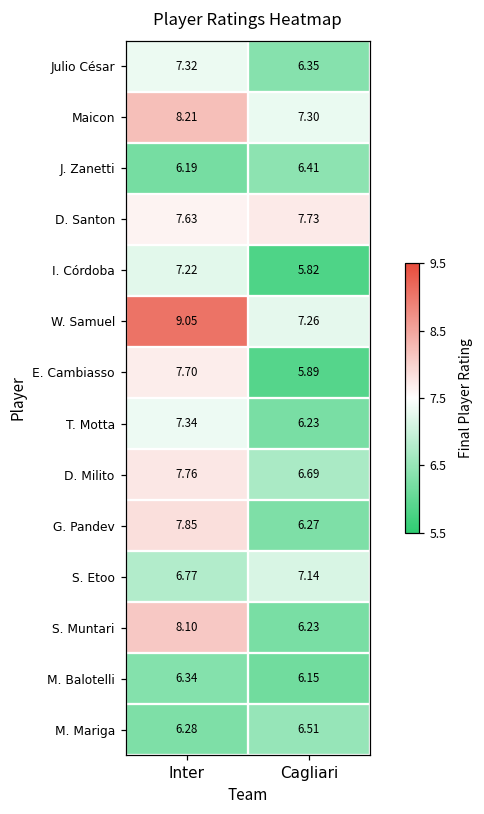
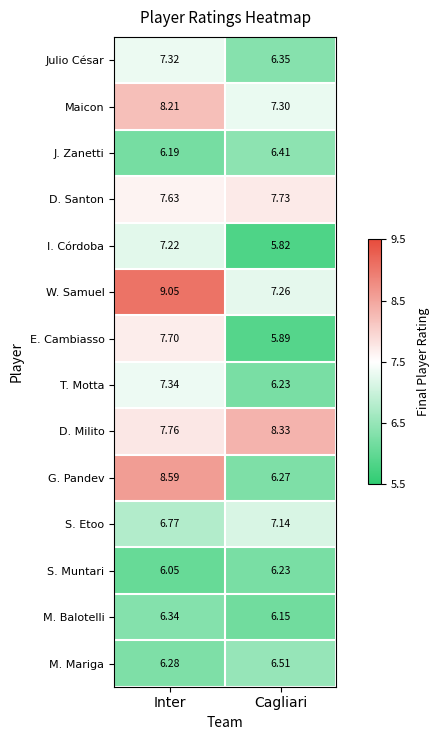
  {
    "Julio César": {
      "Inter": 7.32,
      "Cagliari": 6.35
    },
    "Maicon": {
      "Inter": 8.21,
      "Cagliari": 7.30
    },
    "J. Zanetti": {
      "Inter": 6.19,
      "Cagliari": 6.41
    },
    "D. Santon": {
      "Inter": 7.63,
      "Cagliari": 7.73
    },
    "I. Córdoba": {
      "Inter": 7.22,
      "Cagliari": 5.82
    },
    "W. Samuel": {
      "Inter": 9.05,
      "Cagliari": 7.26
    },
    "E. Cambiasso": {
      "Inter": 7.70,
      "Cagliari": 5.89
    },
    "T. Motta": {
      "Inter": 7.34,
      "Cagliari": 6.23
    },
    "D. Milito": {
      "Inter": 7.76,
-     "Cagliari": 6.69
+     "Cagliari": 8.33
    },
    "G. Pandev": {
-     "Inter": 7.85,
+     "Inter": 8.59,
      "Cagliari": 6.27
    },
    "S. Etoo": {
      "Inter": 6.77,
      "Cagliari": 7.14
    },
    "S. Muntari": {
-     "Inter": 8.10,
+     "Inter": 6.05,
      "Cagliari": 6.23
    },
    "M. Balotelli": {
      "Inter": 6.34,
      "Cagliari": 6.15
    },
    "M. Mariga": {
      "Inter": 6.28,
      "Cagliari": 6.51
    }
  }
